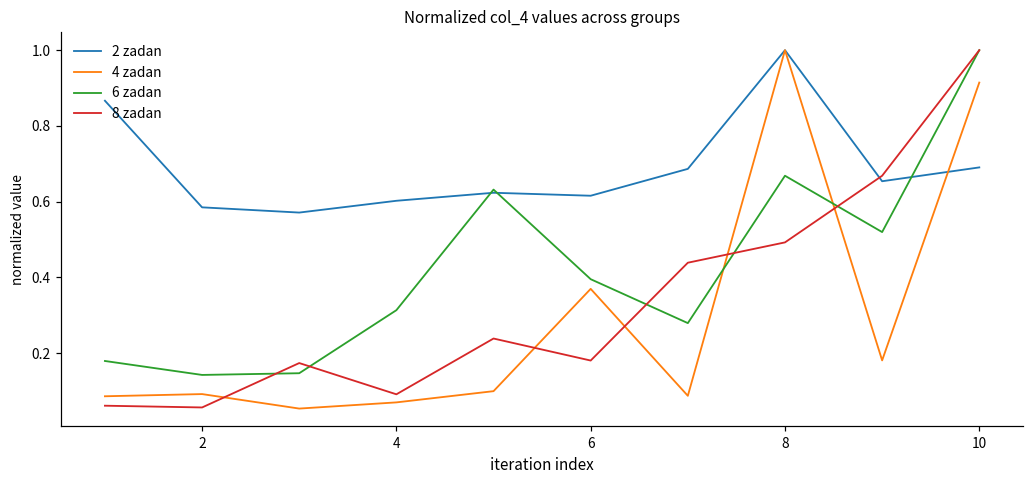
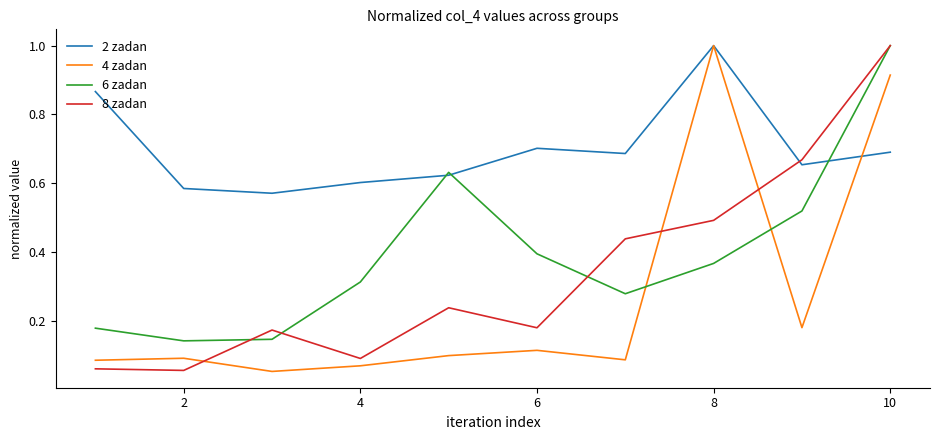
  {
    "2 zadan": {
      "2": 0.58,
      "4": 0.60,
-     "6": 0.62,
+     "6": 0.70,
      "10": 0.69
    },
    "4 zadan": {
      "2": 0.09,
      "4": 0.07,
-     "6": 0.37,
+     "6": 0.11,
      "10": 0.91
    },
    "6 zadan": {
      "2": 0.14,
      "4": 0.31,
      "6": 0.40,
-     "8": 0.67
+     "8": 0.37
    },
    "8 zadan": {
      "2": 0.06,
      "4": 0.09,
      "6": 0.18,
      "8": 0.49
    }
  }
